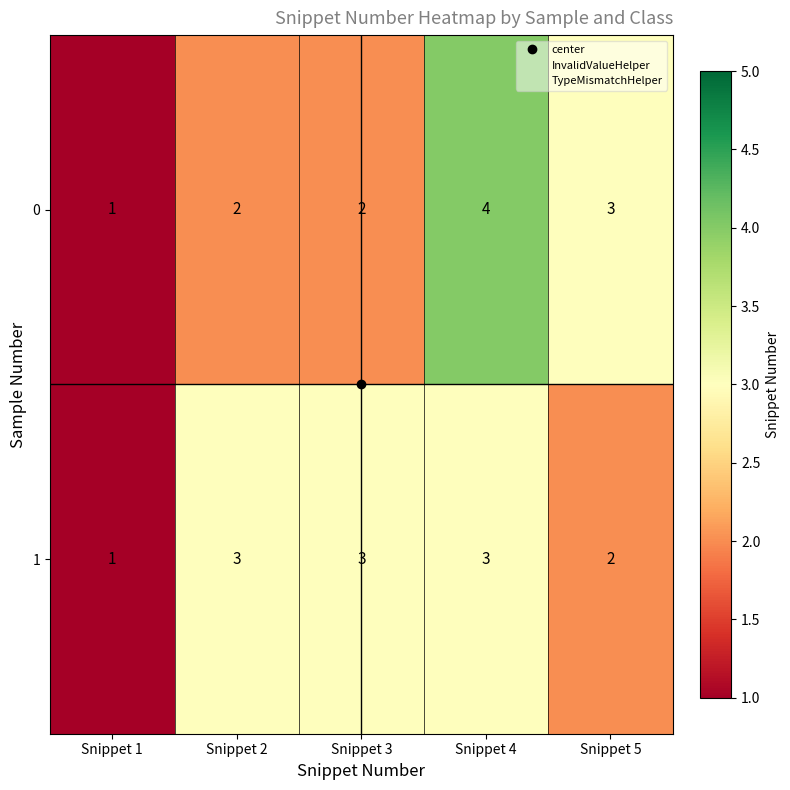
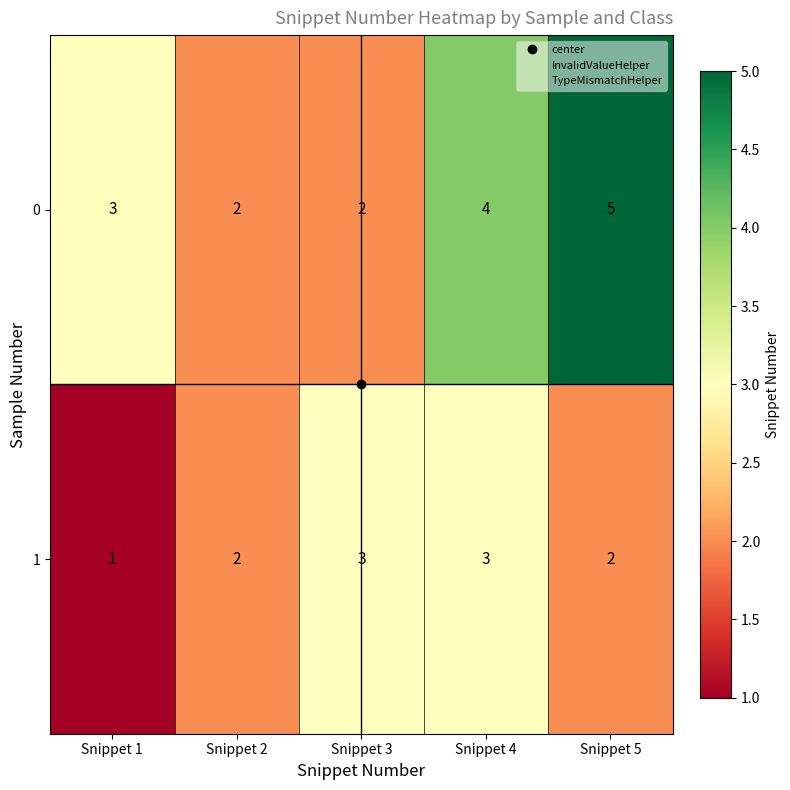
  {
    "0": {
-     "Snippet 1": 1,
+     "Snippet 1": 3,
      "Snippet 2": 2,
      "Snippet 3": 2,
      "Snippet 4": 4,
-     "Snippet 5": 3
+     "Snippet 5": 5
    },
    "1": {
      "Snippet 1": 1,
-     "Snippet 2": 3,
+     "Snippet 2": 2,
      "Snippet 3": 3,
      "Snippet 4": 3,
      "Snippet 5": 2
    }
  }
